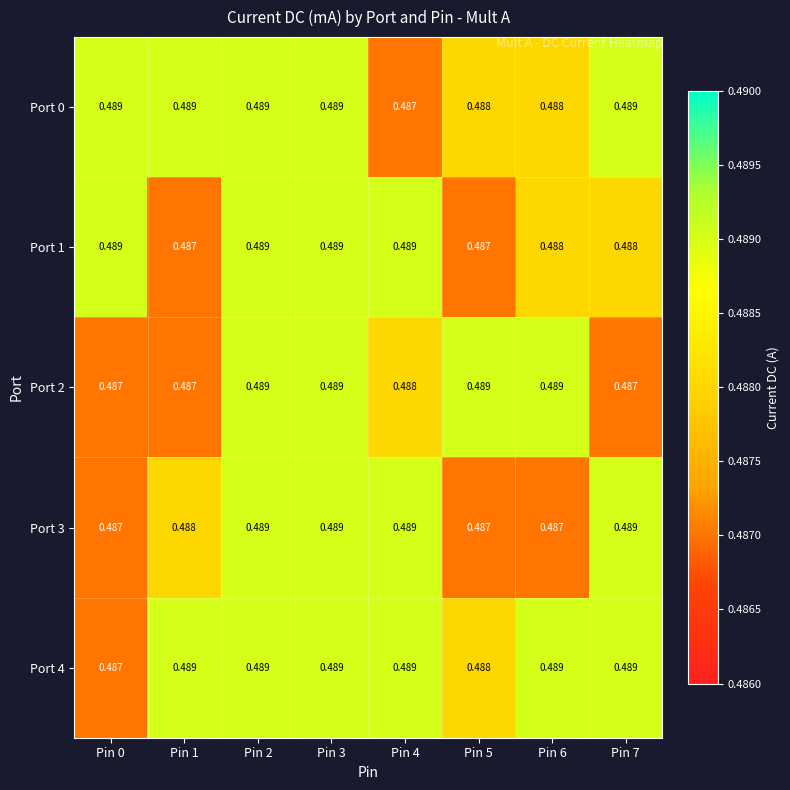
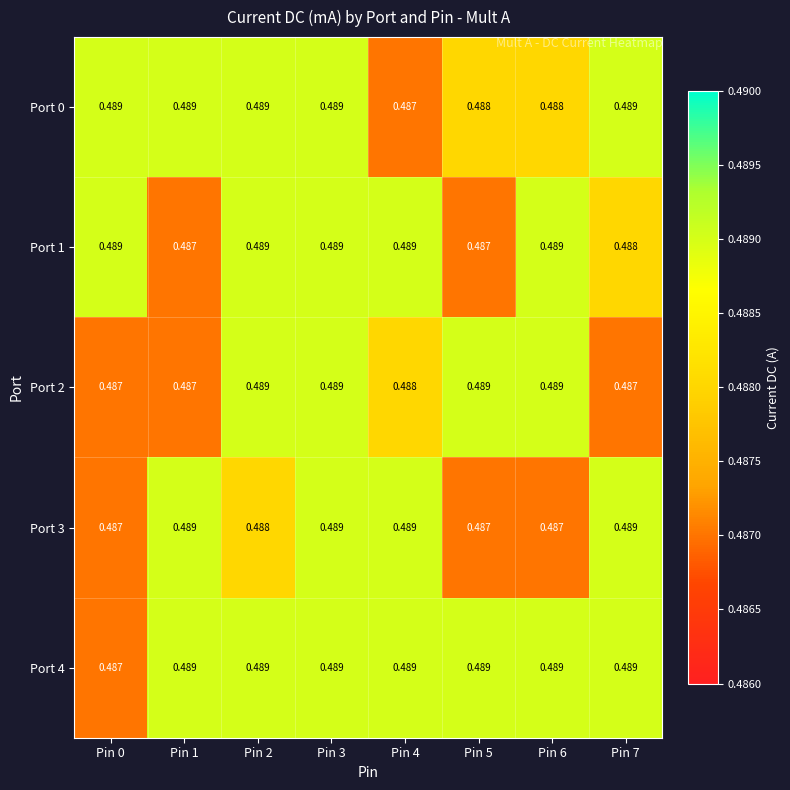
  {
    "Port 0": {
      "Pin 0": 0.489,
      "Pin 1": 0.489,
      "Pin 2": 0.489,
      "Pin 3": 0.489,
      "Pin 4": 0.487,
      "Pin 5": 0.488,
      "Pin 7": 0.489
    },
    "Port 1": {
      "Pin 0": 0.489,
      "Pin 1": 0.487,
      "Pin 2": 0.489,
      "Pin 3": 0.489,
      "Pin 4": 0.489,
      "Pin 5": 0.487,
-     "Pin 6": 0.488,
+     "Pin 6": 0.489,
      "Pin 7": 0.488
    },
    "Port 2": {
      "Pin 0": 0.487,
      "Pin 1": 0.487,
      "Pin 2": 0.489,
      "Pin 3": 0.489,
      "Pin 4": 0.488,
      "Pin 5": 0.489,
      "Pin 6": 0.489,
      "Pin 7": 0.487
    },
    "Port 3": {
      "Pin 0": 0.487,
-     "Pin 1": 0.488,
-     "Pin 2": 0.489,
+     "Pin 1": 0.489,
+     "Pin 2": 0.488,
      "Pin 3": 0.489,
      "Pin 4": 0.489,
      "Pin 5": 0.487,
      "Pin 6": 0.487,
      "Pin 7": 0.489
    },
    "Port 4": {
      "Pin 0": 0.487,
      "Pin 1": 0.489,
      "Pin 2": 0.489,
      "Pin 3": 0.489,
      "Pin 4": 0.489,
-     "Pin 5": 0.488,
+     "Pin 5": 0.489,
      "Pin 6": 0.489,
      "Pin 7": 0.489
    }
  }
